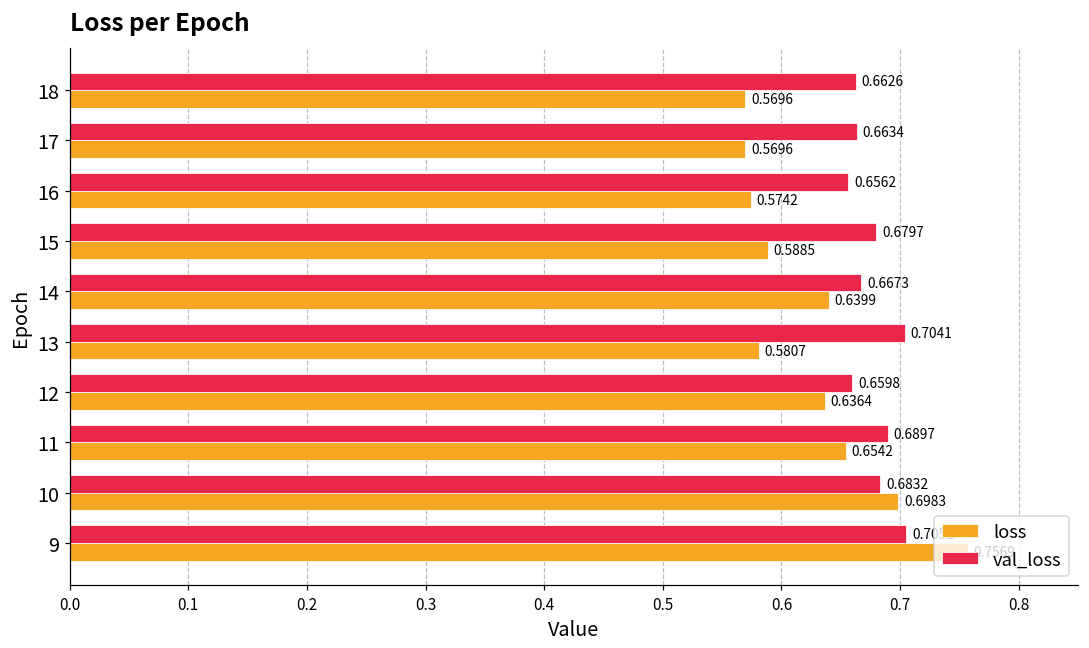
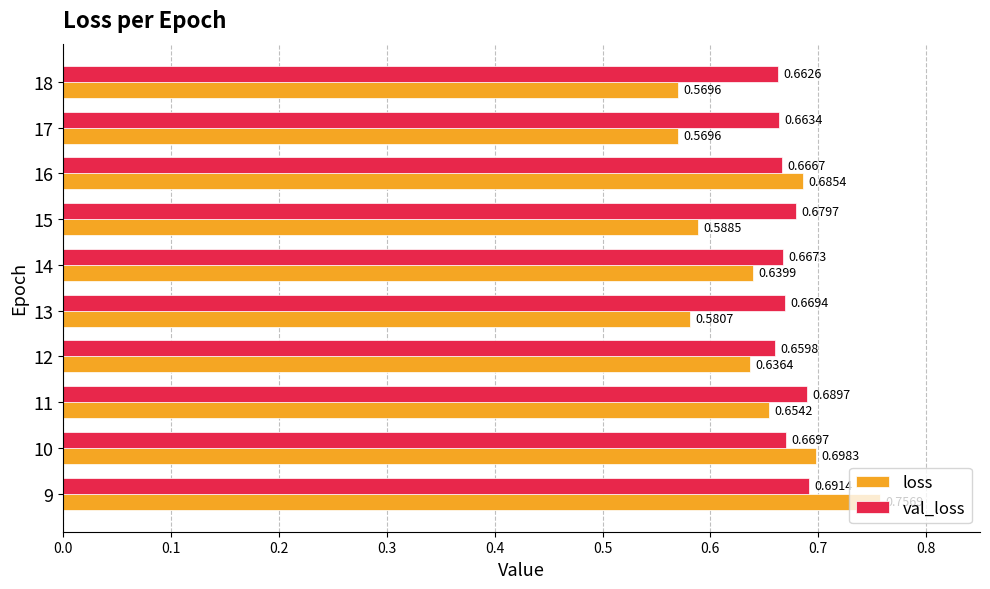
  {
    "loss": {
      "18": 0.5696,
      "17": 0.5696,
-     "16": 0.5742,
+     "16": 0.6854,
      "15": 0.5885,
      "14": 0.6399,
      "13": 0.5807,
      "12": 0.6364,
      "11": 0.6542,
      "10": 0.6983
    },
    "val_loss": {
      "18": 0.6626,
      "17": 0.6634,
-     "16": 0.6562,
+     "16": 0.6667,
      "15": 0.6797,
      "14": 0.6673,
-     "13": 0.7041,
+     "13": 0.6694,
      "12": 0.6598,
      "11": 0.6897,
-     "10": 0.6832,
-     "9": 0.705
+     "10": 0.6697,
+     "9": 0.691
    }
  }
